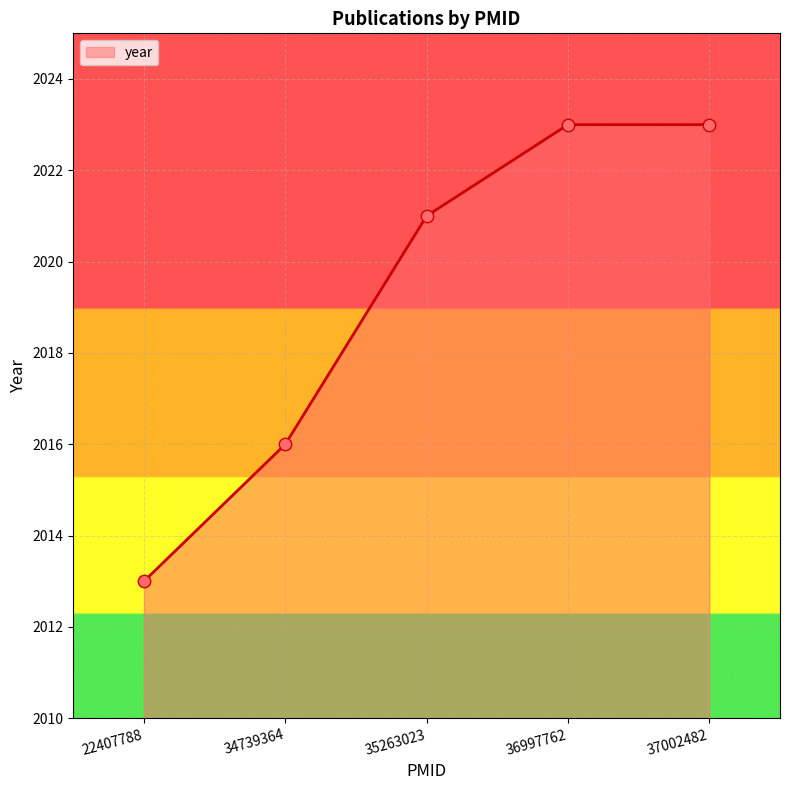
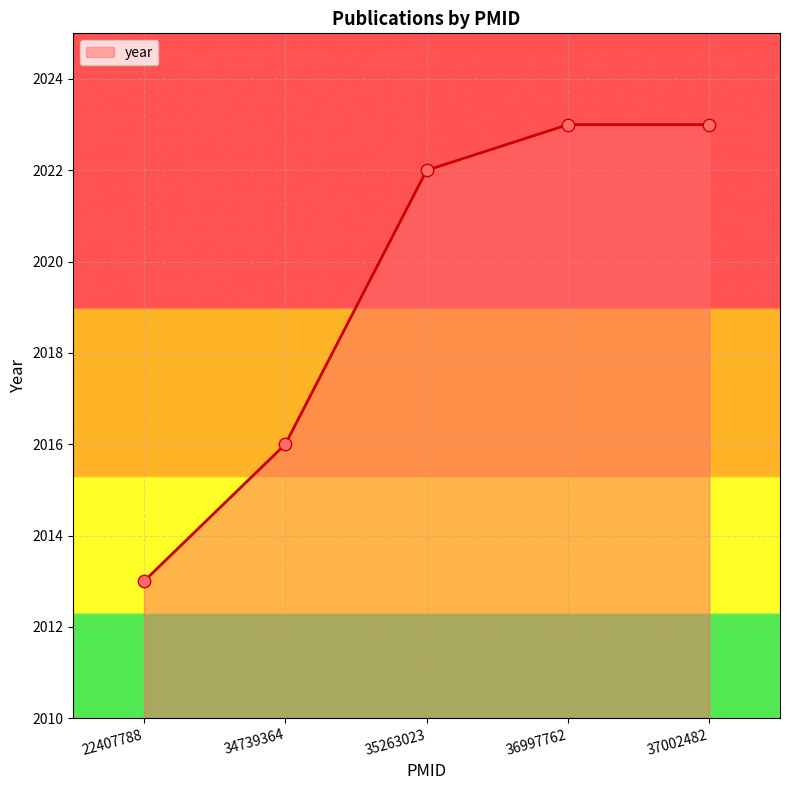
  {
    "22407788": 2013,
    "34739364": 2016,
-   "35263023": 2021,
+   "35263023": 2022,
    "36997762": 2023,
    "37002482": 2023
  }
